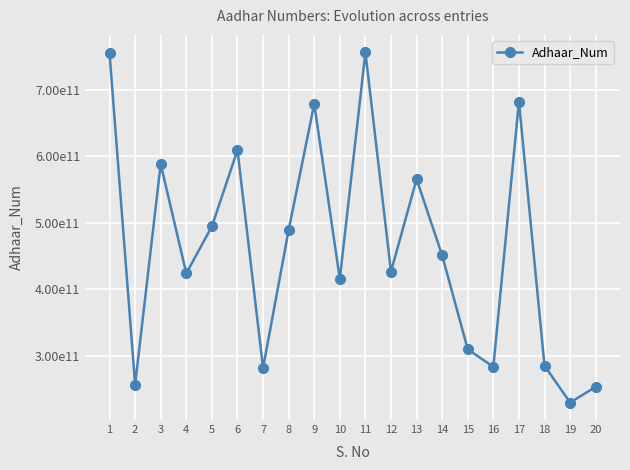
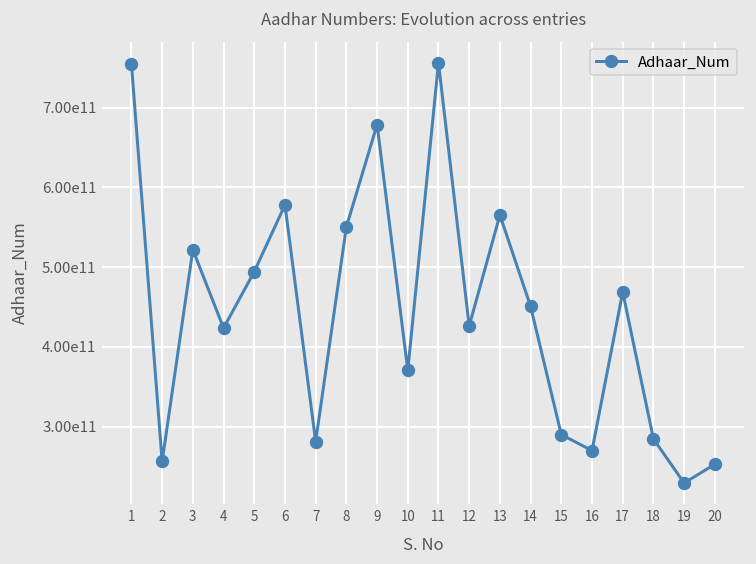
  {
    "1": 750000000000,
    "2": 260000000000,
-   "3": 590000000000,
+   "3": 520000000000,
    "4": 420000000000,
    "5": 490000000000,
-   "6": 610000000000,
+   "6": 580000000000,
    "7": 280000000000,
-   "8": 490000000000,
+   "8": 550000000000,
    "9": 680000000000,
-   "10": 420000000000,
+   "10": 370000000000,
    "11": 760000000000,
    "12": 430000000000,
    "13": 570000000000,
    "14": 450000000000,
-   "15": 310000000000,
-   "16": 280000000000,
-   "17": 680000000000,
+   "15": 290000000000,
+   "16": 270000000000,
+   "17": 470000000000,
    "18": 280000000000,
    "19": 230000000000,
    "20": 250000000000
  }
